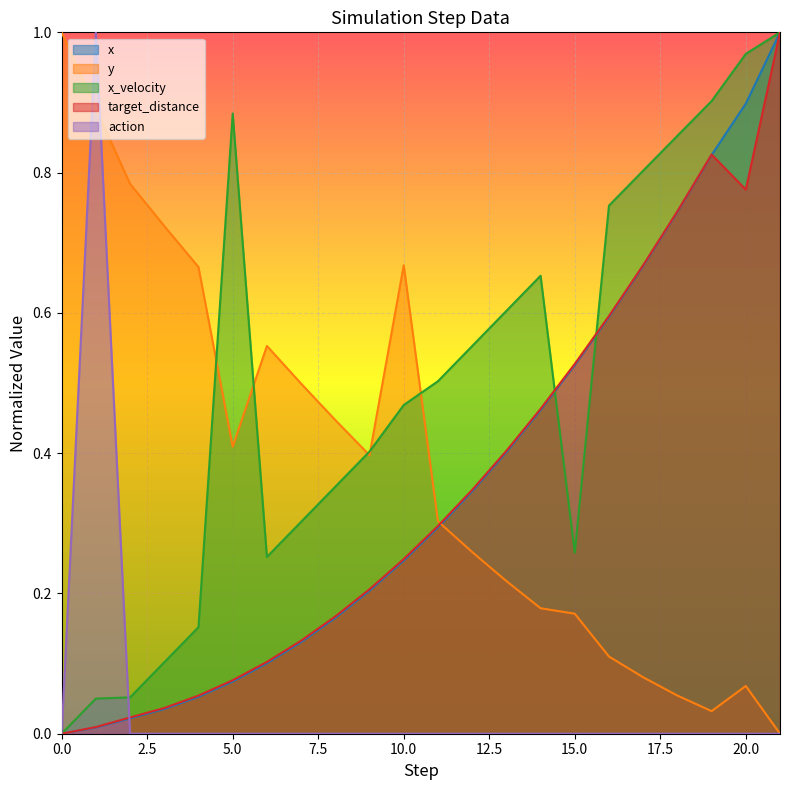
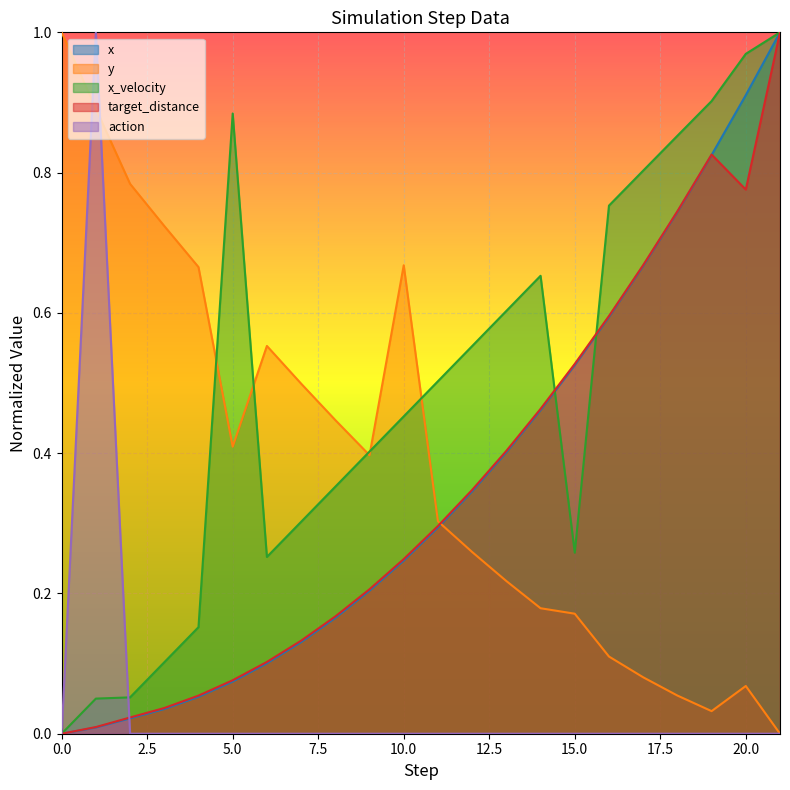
  {
    "x": {
-     "20.0": 0.90
+     "20.0": 0.91
    },
    "y": {
      "0.0": 1.00,
      "5.0": 0.41,
      "10.0": 0.67,
      "15.0": 0.17,
      "20.0": 0.07
    },
    "x_velocity": {
      "5.0": 0.88,
-     "10.0": 0.47,
+     "10.0": 0.45,
      "15.0": 0.26,
      "20.0": 0.97
    },
    "target_distance": {
      "20.0": 0.78
    },
    "action": {
      "5.0": 0.00,
      "10.0": 0.00,
      "15.0": 0.00,
      "20.0": 0.00
    }
  }
